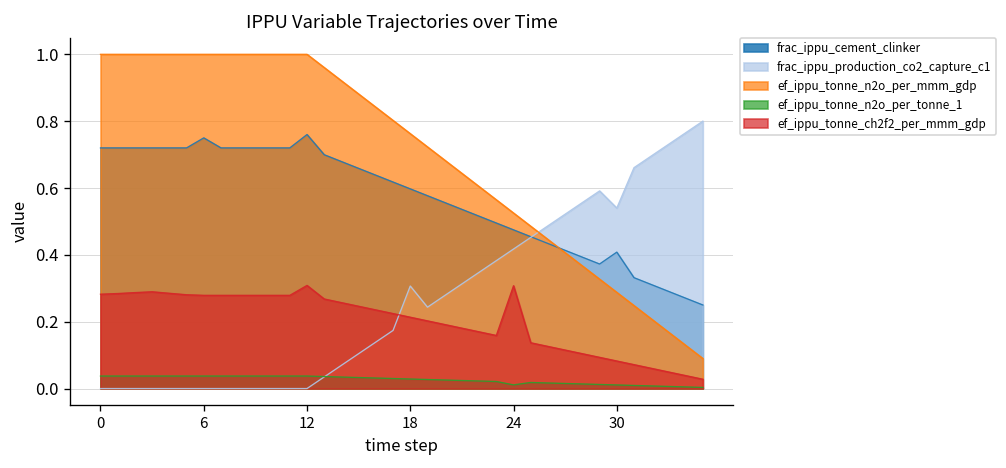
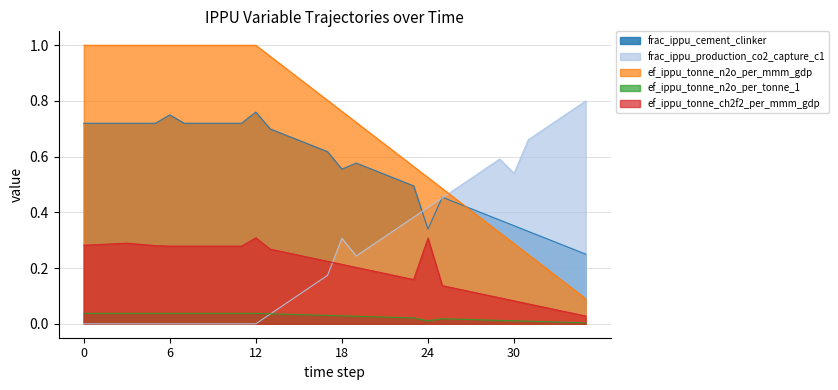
  {
    "frac_ippu_cement_clinker": {
      "0": 0.72,
      "6": 0.75,
      "12": 0.76,
-     "18": 0.60,
-     "24": 0.47,
-     "30": 0.41
+     "18": 0.56,
+     "24": 0.34,
+     "30": 0.35
    },
    "frac_ippu_production_co2_capture_c1": {
      "0": 0.00,
      "6": 0.00,
      "12": 0.00,
      "18": 0.31,
      "24": 0.42,
      "30": 0.54
    },
    "ef_ippu_tonne_n2o_per_mmm_gdp": {
      "0": 1.00,
      "6": 1.00,
      "12": 1.00,
      "18": 0.76,
      "24": 0.53,
      "30": 0.29
    },
    "ef_ippu_tonne_n2o_per_tonne_1": {
      "0": 0.04,
      "6": 0.04,
      "12": 0.04,
      "18": 0.03,
      "24": 0.01,
      "30": 0.01
    },
    "ef_ippu_tonne_ch2f2_per_mmm_gdp": {
      "0": 0.28,
      "6": 0.28,
      "12": 0.31,
      "18": 0.21,
      "24": 0.31,
      "30": 0.08
    }
  }
